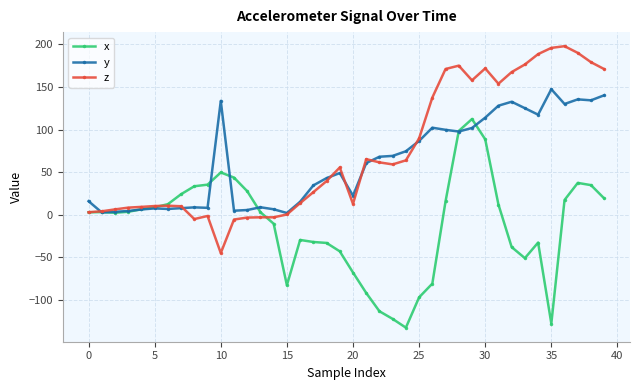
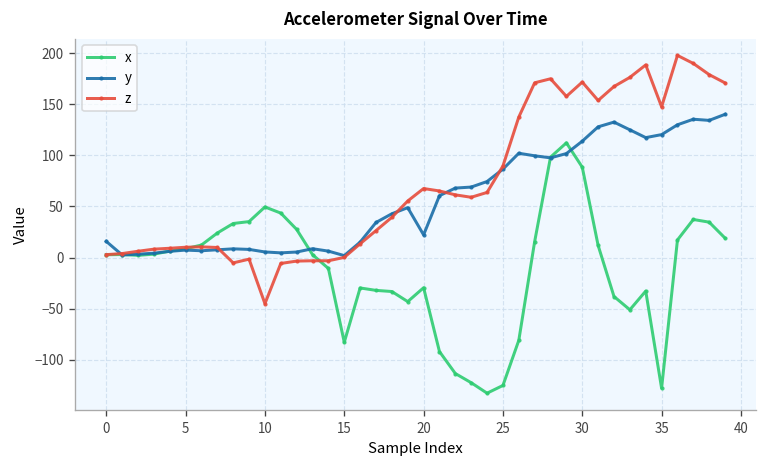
  {
    "x": {
      "10": 50,
      "15": -80,
-     "20": -70,
-     "25": -100,
+     "20": -30,
+     "25": -130,
      "30": 90,
      "35": -130
    },
    "y": {
      "0": 20,
-     "10": 130,
+     "10": 10,
      "20": 20,
      "25": 90,
      "30": 110,
-     "35": 150
+     "35": 120
    },
    "z": {
      "10": -50,
-     "20": 10,
+     "20": 70,
      "25": 90,
      "30": 170,
-     "35": 200
+     "35": 150
    }
  }
